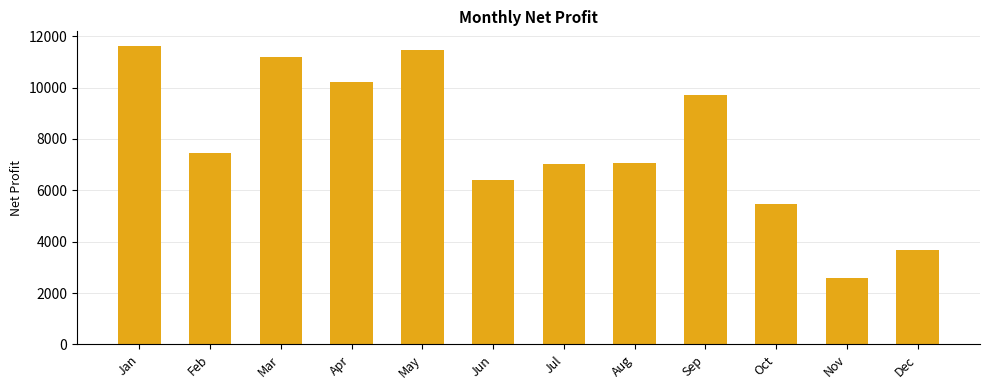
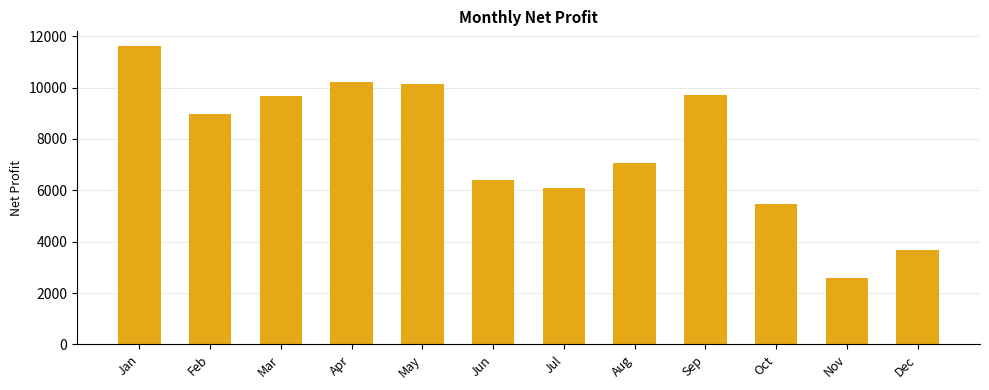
  {
    "Jan": 11600,
-   "Feb": 7500,
-   "Mar": 11200,
+   "Feb": 9000,
+   "Mar": 9700,
    "Apr": 10200,
-   "May": 11500,
+   "May": 10100,
    "Jun": 6400,
-   "Jul": 7000,
+   "Jul": 6100,
    "Aug": 7000,
    "Sep": 9700,
    "Oct": 5500,
    "Nov": 2600,
    "Dec": 3700
  }
